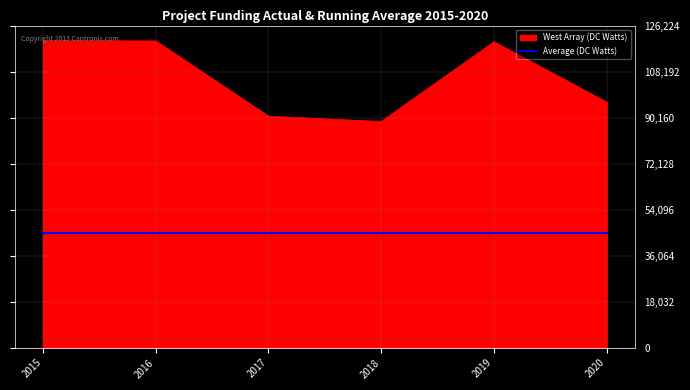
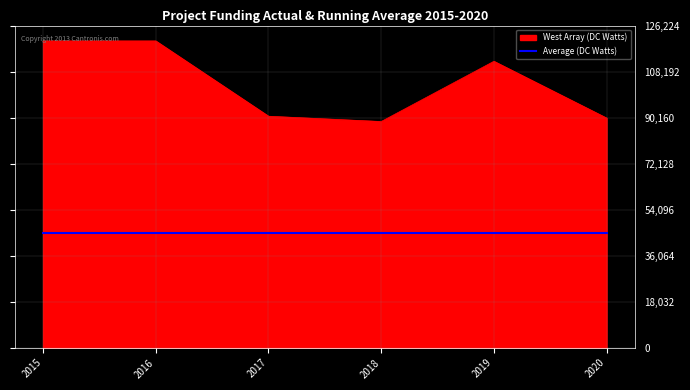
  {
    "West Array (DC Watts)": {
      "2016": "120,000",
      "2017": "91,000",
      "2018": "89,000",
-     "2019": "120,000",
-     "2020": "96,000"
+     "2019": "112,000",
+     "2020": "90,000"
    },
    "Average (DC Watts)": {
      "2015": "45,000",
      "2016": "45,000",
      "2017": "45,000",
      "2018": "45,000",
      "2019": "45,000",
      "2020": "45,000"
    }
  }
